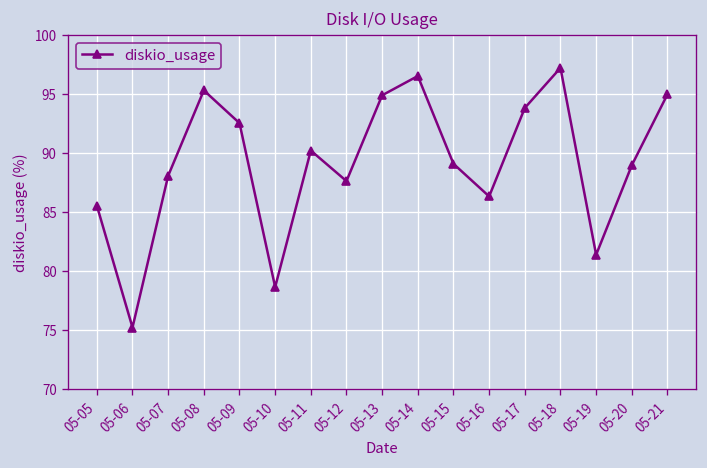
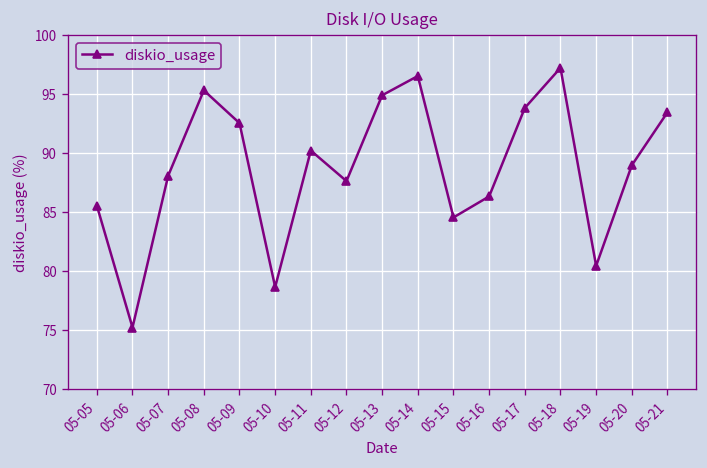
  {
    "05-05": 86,
    "05-06": 75,
    "05-07": 88,
    "05-08": 95,
    "05-09": 93,
    "05-10": 79,
    "05-11": 90,
    "05-12": 88,
    "05-13": 95,
    "05-14": 97,
-   "05-15": 89,
+   "05-15": 85,
    "05-16": 86,
    "05-17": 94,
    "05-18": 97,
-   "05-19": 81,
+   "05-19": 80,
    "05-20": 89,
-   "05-21": 95
+   "05-21": 93
  }
